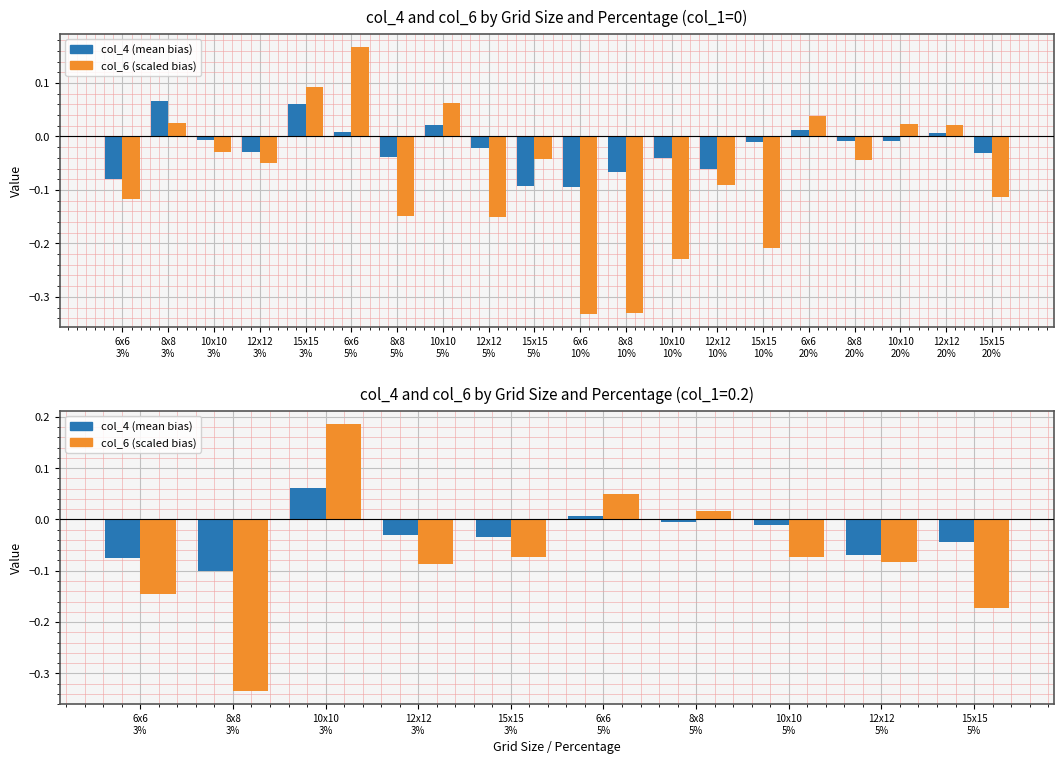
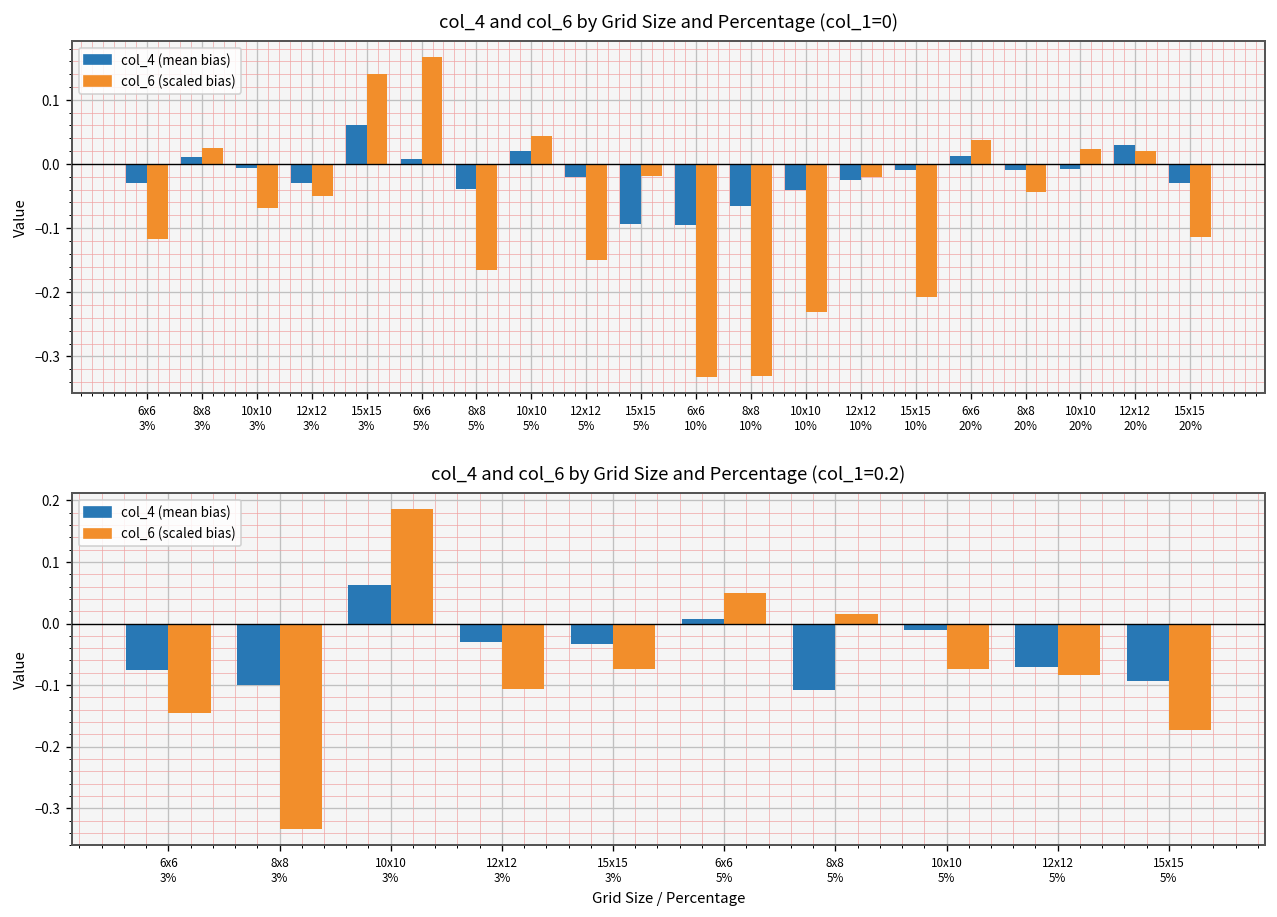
  {
    "col_4 and col_6 by Grid Size and Percentage (col_1=0)": {
      "col_4 (mean bias)": {
-       "6x6 3%": -0.08,
-       "8x8 3%": 0.07,
+       "6x6 3%": -0.03,
+       "8x8 3%": 0.01,
        "10x10 3%": -0.01,
        "12x12 3%": -0.03,
        "15x15 3%": 0.06,
        "6x6 5%": 0.01,
        "8x8 5%": -0.04,
        "10x10 5%": 0.02,
        "12x12 5%": -0.02,
        "15x15 5%": -0.09,
        "6x6 10%": -0.10,
        "8x8 10%": -0.07,
        "10x10 10%": -0.04,
-       "12x12 10%": -0.06,
+       "12x12 10%": -0.03,
        "15x15 10%": -0.01,
        "6x6 20%": 0.01,
        "8x8 20%": -0.01,
        "10x10 20%": -0.01,
-       "12x12 20%": 0.01,
+       "12x12 20%": 0.03,
        "15x15 20%": -0.03
      },
      "col_6 (scaled bias)": {
        "6x6 3%": -0.12,
        "8x8 3%": 0.03,
-       "10x10 3%": -0.03,
+       "10x10 3%": -0.07,
        "12x12 3%": -0.05,
-       "15x15 3%": 0.09,
+       "15x15 3%": 0.14,
        "6x6 5%": 0.17,
-       "8x8 5%": -0.15,
-       "10x10 5%": 0.06,
+       "8x8 5%": -0.17,
+       "10x10 5%": 0.04,
        "12x12 5%": -0.15,
-       "15x15 5%": -0.04,
+       "15x15 5%": -0.02,
        "6x6 10%": -0.33,
        "8x8 10%": -0.33,
        "10x10 10%": -0.23,
-       "12x12 10%": -0.09,
+       "12x12 10%": -0.02,
        "15x15 10%": -0.21,
        "6x6 20%": 0.04,
        "8x8 20%": -0.04,
        "10x10 20%": 0.02,
        "12x12 20%": 0.02,
        "15x15 20%": -0.11
      }
    },
    "col_4 and col_6 by Grid Size and Percentage (col_1=0.2)": {
      "col_4 (mean bias)": {
        "6x6 3%": -0.08,
        "8x8 3%": -0.10,
        "10x10 3%": 0.06,
        "12x12 3%": -0.03,
        "15x15 3%": -0.03,
        "6x6 5%": 0.01,
-       "8x8 5%": 0.00,
+       "8x8 5%": -0.11,
        "10x10 5%": -0.01,
        "12x12 5%": -0.07,
-       "15x15 5%": -0.04
+       "15x15 5%": -0.09
      },
      "col_6 (scaled bias)": {
        "6x6 3%": -0.15,
        "8x8 3%": -0.33,
        "10x10 3%": 0.19,
-       "12x12 3%": -0.09,
+       "12x12 3%": -0.11,
        "15x15 3%": -0.07,
        "6x6 5%": 0.05,
        "8x8 5%": 0.02,
        "10x10 5%": -0.07,
        "12x12 5%": -0.08,
        "15x15 5%": -0.17
      }
    }
  }
